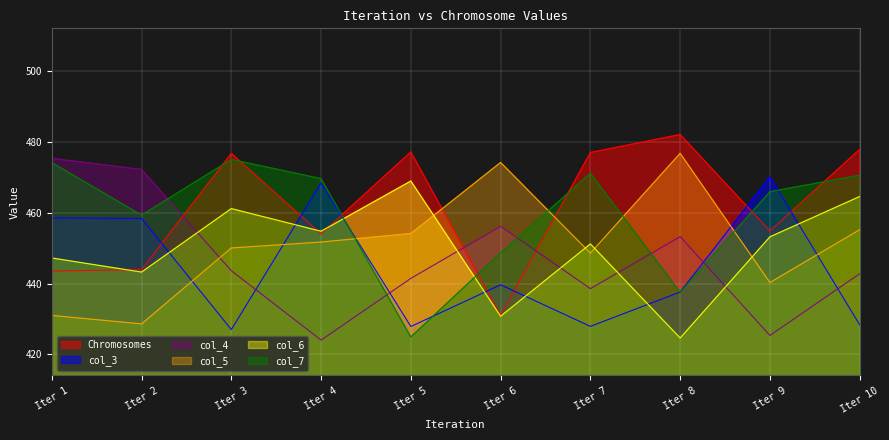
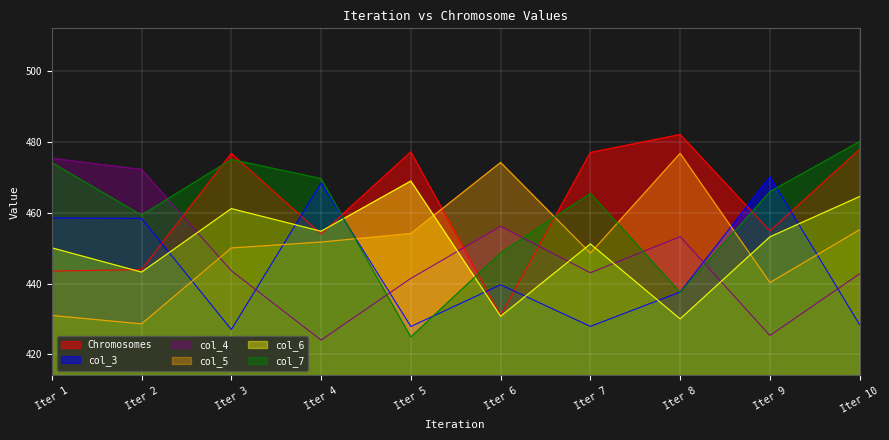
  {
    "Chromosomes": {
      "Iter 1": 444,
      "Iter 3": 477,
      "Iter 4": 454,
      "Iter 5": 477,
      "Iter 7": 477,
      "Iter 8": 482,
      "Iter 9": 455,
      "Iter 10": 478
    },
    "col_3": {
      "Iter 1": 459,
      "Iter 2": 458,
      "Iter 3": 427,
      "Iter 4": 468,
      "Iter 5": 428,
      "Iter 6": 440,
      "Iter 7": 428,
      "Iter 9": 470,
      "Iter 10": 428
    },
    "col_4": {
      "Iter 1": 475,
      "Iter 2": 472,
      "Iter 3": 444,
      "Iter 4": 424,
      "Iter 5": 441,
      "Iter 6": 456,
-     "Iter 7": 439,
+     "Iter 7": 443,
      "Iter 8": 453,
      "Iter 9": 425,
      "Iter 10": 443
    },
    "col_5": {
      "Iter 1": 431,
      "Iter 2": 429,
      "Iter 3": 450,
      "Iter 4": 452,
      "Iter 5": 454,
      "Iter 6": 474,
      "Iter 7": 449,
      "Iter 8": 477,
      "Iter 9": 440,
      "Iter 10": 455
    },
    "col_6": {
-     "Iter 1": 447,
+     "Iter 1": 450,
      "Iter 3": 461,
      "Iter 4": 455,
      "Iter 5": 469,
      "Iter 7": 451,
-     "Iter 8": 425,
+     "Iter 8": 430,
      "Iter 9": 453,
      "Iter 10": 465
    },
    "col_7": {
      "Iter 1": 474,
      "Iter 2": 459,
      "Iter 3": 475,
      "Iter 4": 470,
      "Iter 5": 425,
      "Iter 6": 449,
-     "Iter 7": 471,
+     "Iter 7": 465,
      "Iter 9": 466,
-     "Iter 10": 471
+     "Iter 10": 480
    }
  }
